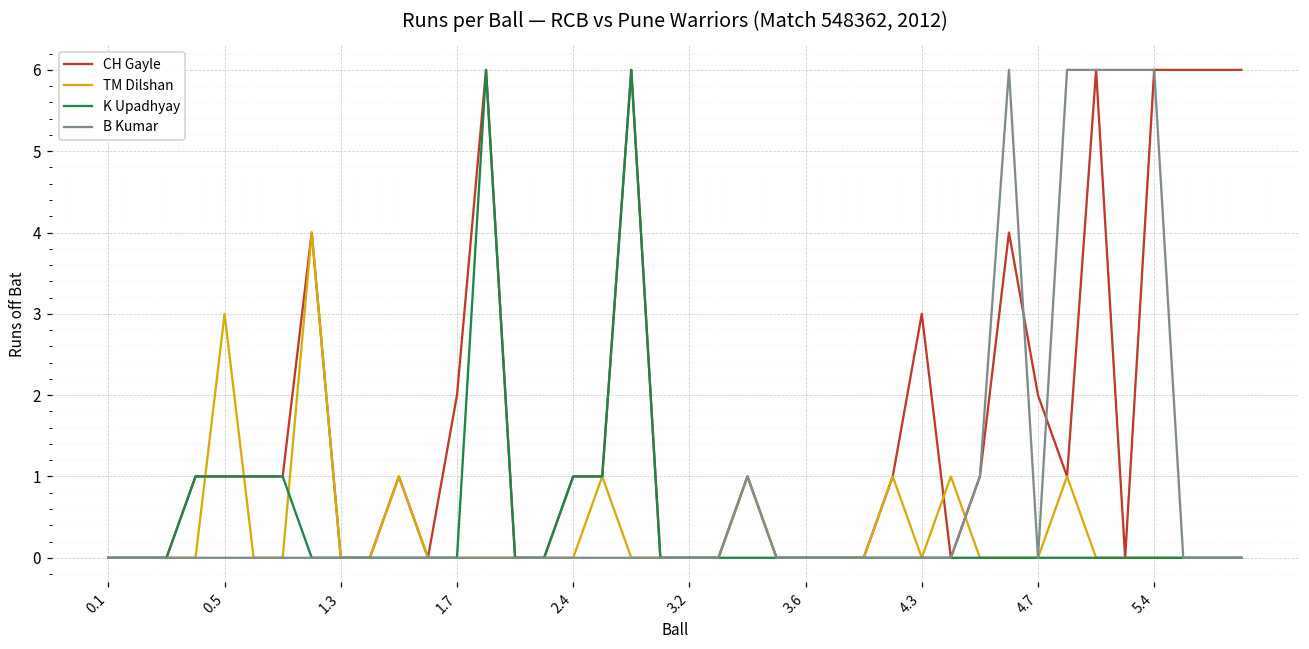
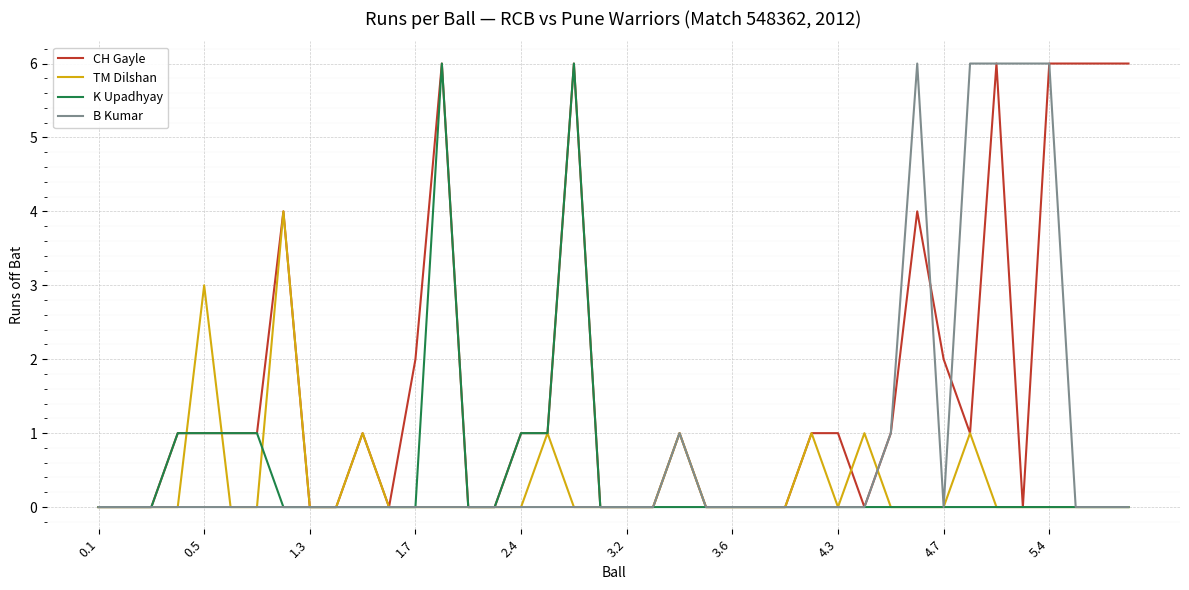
  {
    "CH Gayle": {
      "1.7": 2,
-     "4.3": 3,
+     "4.3": 1,
      "4.7": 2
    },
    "TM Dilshan": {
      "0.5": 3
    },
    "B Kumar": {
      "0.5": 0
    }
  }
